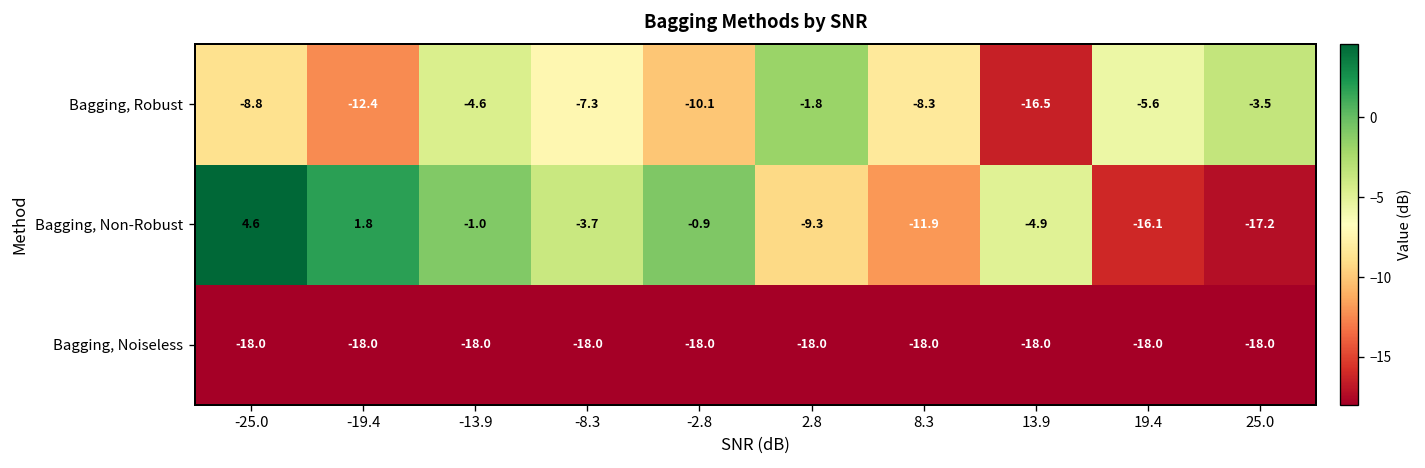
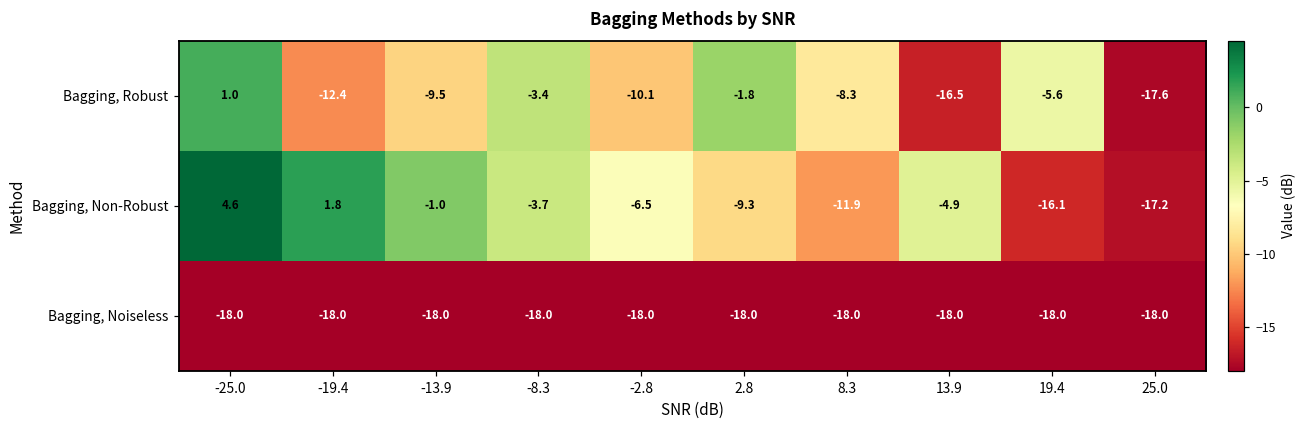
  {
    "Bagging, Robust": {
-     "-25.0": -8.8,
+     "-25.0": 1.0,
      "-19.4": -12.4,
-     "-13.9": -4.6,
-     "-8.3": -7.3,
+     "-13.9": -9.5,
+     "-8.3": -3.4,
      "-2.8": -10.1,
      "2.8": -1.8,
      "8.3": -8.3,
      "13.9": -16.5,
      "19.4": -5.6,
-     "25.0": -3.5
+     "25.0": -17.6
    },
    "Bagging, Non-Robust": {
      "-25.0": 4.6,
      "-19.4": 1.8,
      "-13.9": -1.0,
      "-8.3": -3.7,
-     "-2.8": -0.9,
+     "-2.8": -6.5,
      "2.8": -9.3,
      "8.3": -11.9,
      "13.9": -4.9,
      "19.4": -16.1,
      "25.0": -17.2
    },
    "Bagging, Noiseless": {
      "-25.0": -18.0,
      "-19.4": -18.0,
      "-13.9": -18.0,
      "-8.3": -18.0,
      "-2.8": -18.0,
      "2.8": -18.0,
      "8.3": -18.0,
      "13.9": -18.0,
      "19.4": -18.0,
      "25.0": -18.0
    }
  }
